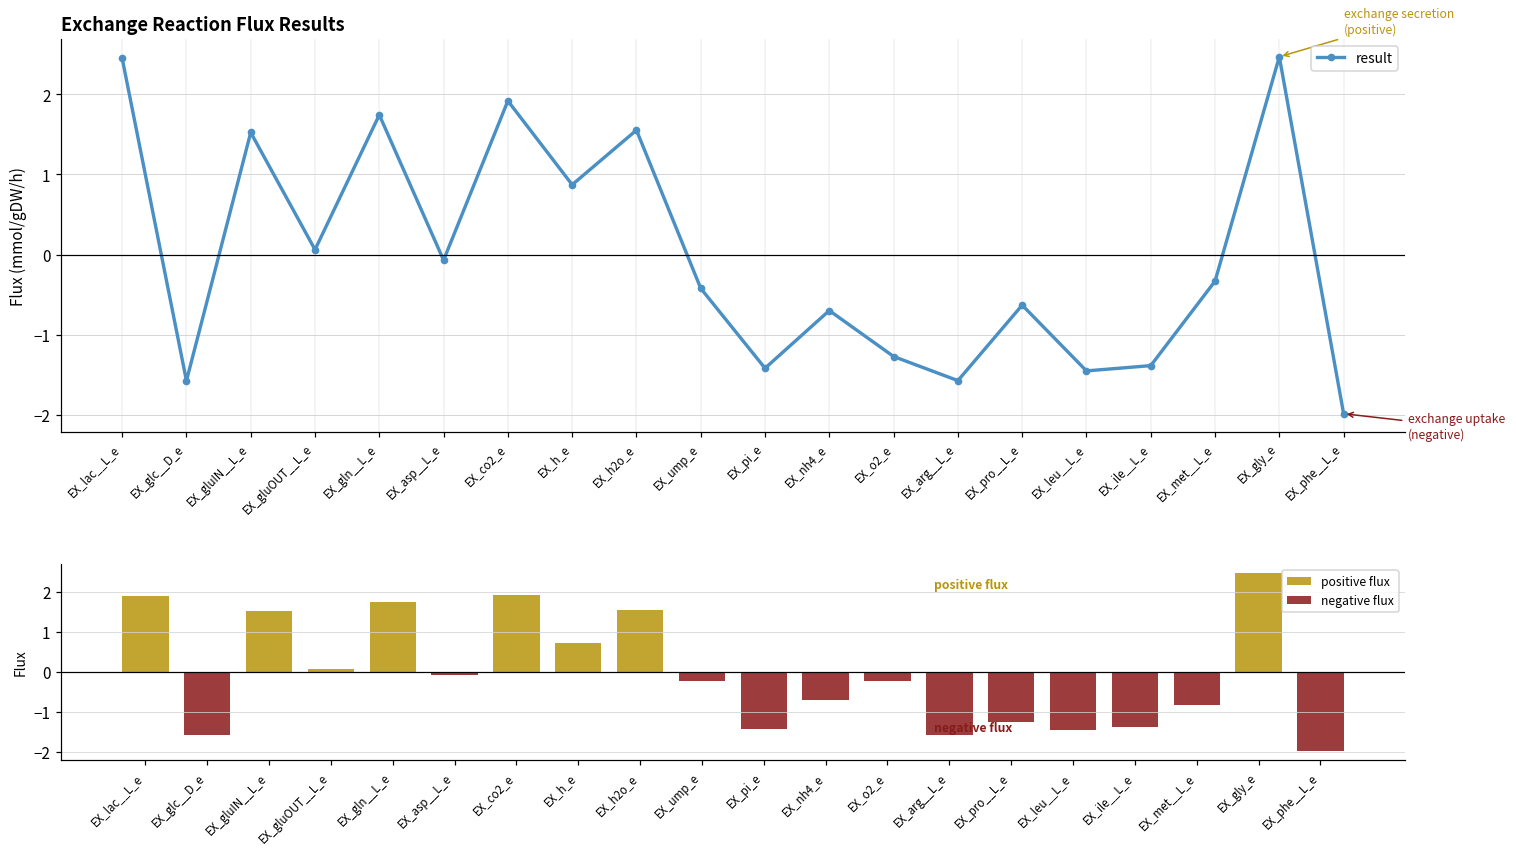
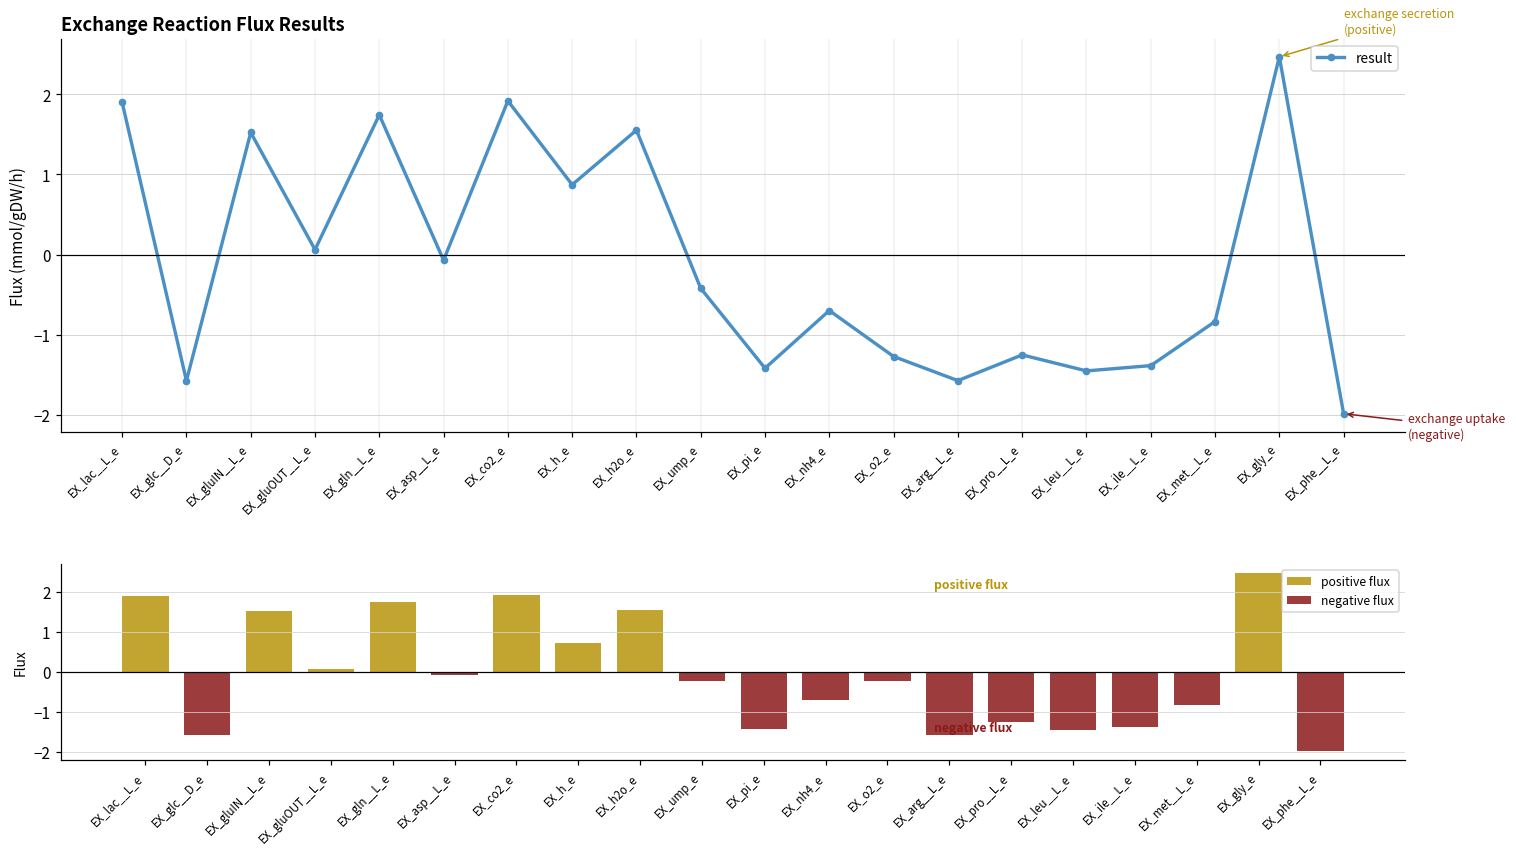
  {
    "Exchange Reaction Flux Results": {
-     "EX_lac__L_e": 2.5,
+     "EX_lac__L_e": 1.9,
      "EX_glc__D_e": -1.6,
      "EX_gluIN__L_e": 1.5,
      "EX_gluOUT__L_e": 0.1,
      "EX_gln__L_e": 1.7,
      "EX_asp__L_e": -0.1,
      "EX_co2_e": 1.9,
      "EX_h_e": 0.9,
      "EX_h2o_e": 1.6,
      "EX_ump_e": -0.4,
      "EX_pi_e": -1.4,
      "EX_nh4_e": -0.7,
      "EX_o2_e": -1.3,
      "EX_arg__L_e": -1.6,
-     "EX_pro__L_e": -0.6,
+     "EX_pro__L_e": -1.3,
      "EX_leu__L_e": -1.5,
      "EX_ile__L_e": -1.4,
-     "EX_met__L_e": -0.3,
+     "EX_met__L_e": -0.8,
      "EX_gly_e": 2.5,
      "EX_phe__L_e": -2.0
    }
  }
